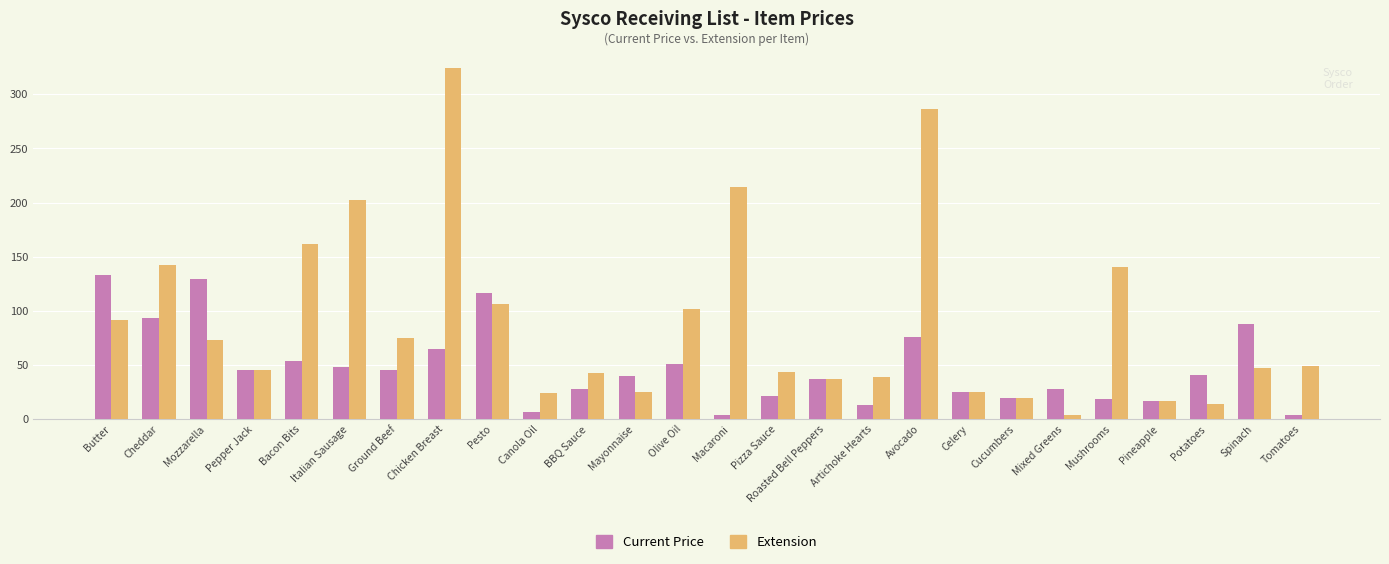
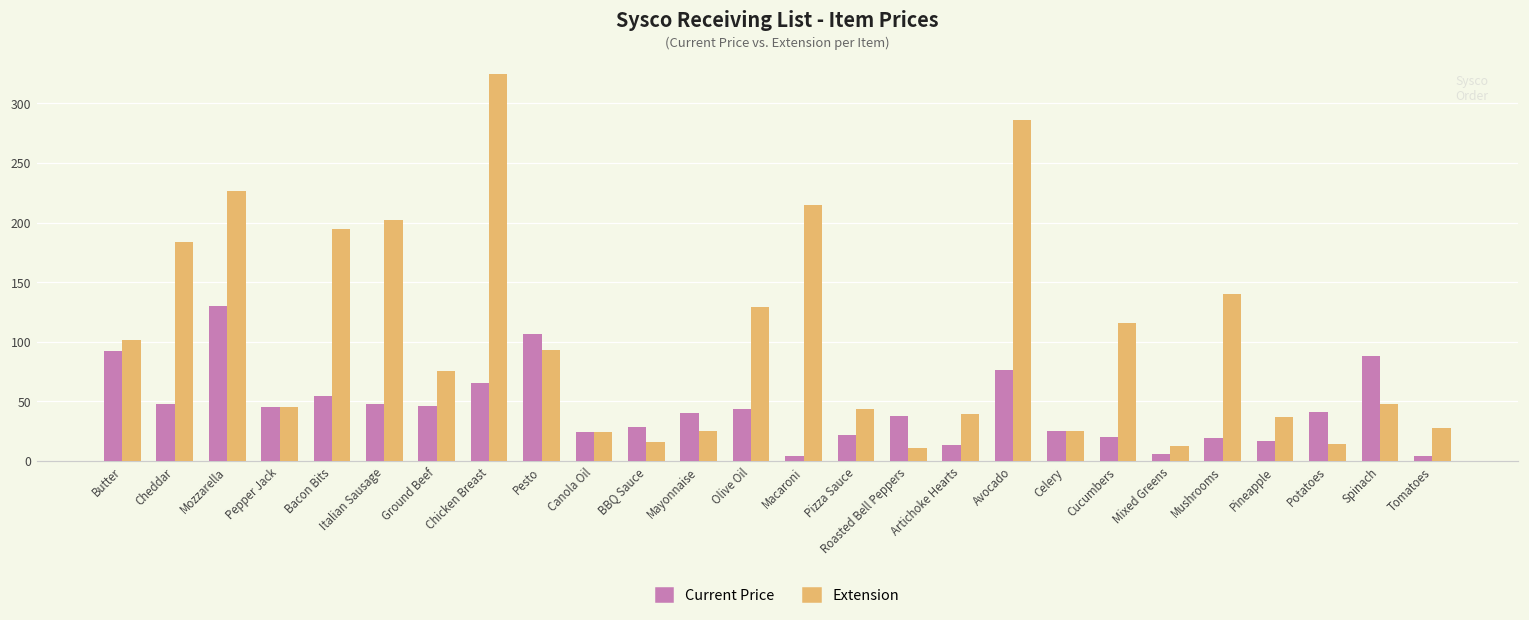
  {
    "Current Price": {
-     "Butter": 133,
-     "Cheddar": 93,
+     "Butter": 92,
+     "Cheddar": 47,
      "Mozzarella": 130,
      "Pepper Jack": 45,
      "Bacon Bits": 54,
      "Italian Sausage": 48,
      "Ground Beef": 46,
      "Chicken Breast": 65,
-     "Pesto": 116,
-     "Canola Oil": 7,
+     "Pesto": 106,
+     "Canola Oil": 24,
      "BBQ Sauce": 28,
      "Mayonnaise": 40,
-     "Olive Oil": 51,
+     "Olive Oil": 43,
      "Macaroni": 4,
      "Pizza Sauce": 21,
      "Roasted Bell Peppers": 37,
      "Artichoke Hearts": 13,
      "Avocado": 76,
      "Celery": 25,
      "Cucumbers": 20,
-     "Mixed Greens": 28,
+     "Mixed Greens": 6,
      "Mushrooms": 19,
      "Pineapple": 17,
      "Potatoes": 41,
      "Spinach": 88,
      "Tomatoes": 4
    },
    "Extension": {
-     "Butter": 92,
-     "Cheddar": 142,
-     "Mozzarella": 73,
+     "Butter": 101,
+     "Cheddar": 184,
+     "Mozzarella": 227,
      "Pepper Jack": 45,
-     "Bacon Bits": 162,
+     "Bacon Bits": 194,
      "Italian Sausage": 202,
      "Ground Beef": 75,
      "Chicken Breast": 325,
-     "Pesto": 106,
+     "Pesto": 93,
      "Canola Oil": 24,
-     "BBQ Sauce": 43,
+     "BBQ Sauce": 16,
      "Mayonnaise": 25,
-     "Olive Oil": 102,
+     "Olive Oil": 129,
      "Macaroni": 215,
      "Pizza Sauce": 44,
-     "Roasted Bell Peppers": 37,
+     "Roasted Bell Peppers": 11,
      "Artichoke Hearts": 39,
      "Avocado": 286,
      "Celery": 25,
-     "Cucumbers": 20,
-     "Mixed Greens": 4,
+     "Cucumbers": 116,
+     "Mixed Greens": 12,
      "Mushrooms": 140,
-     "Pineapple": 17,
+     "Pineapple": 37,
      "Potatoes": 14,
      "Spinach": 47,
-     "Tomatoes": 49
+     "Tomatoes": 28
    }
  }
